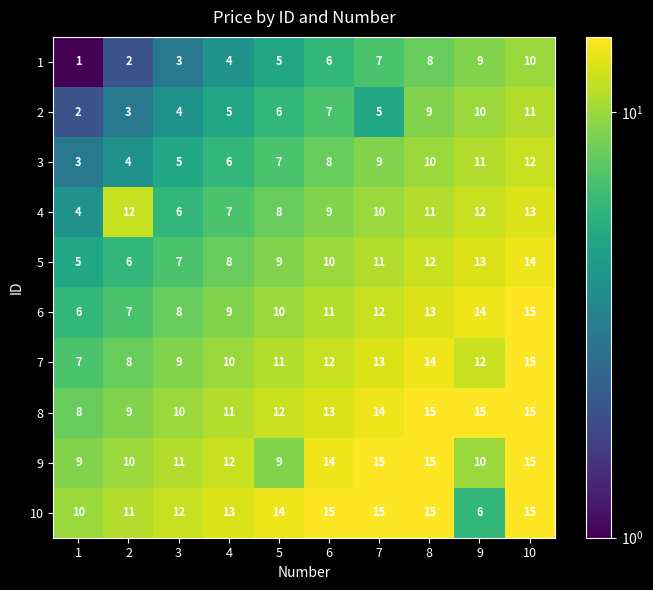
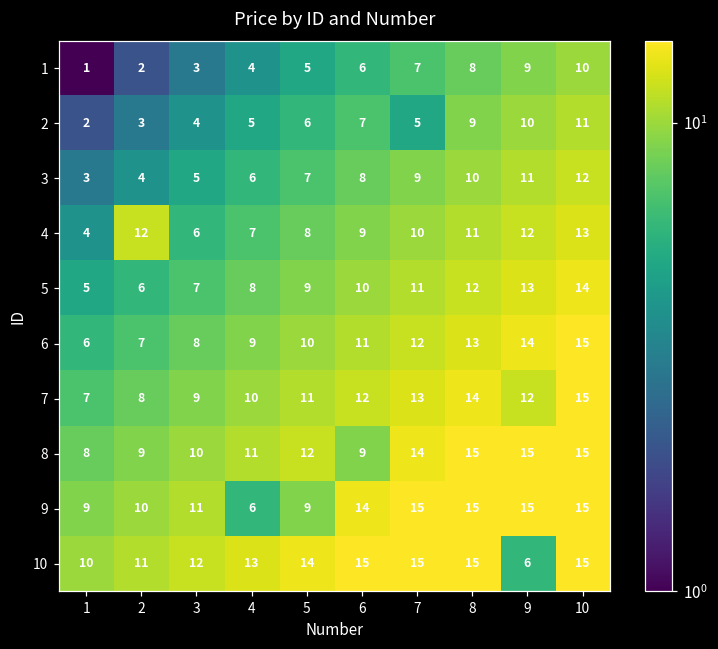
  {
    "1": {
      "1": 1,
      "2": 2,
      "3": 3,
      "4": 4,
      "5": 5,
      "6": 6,
      "7": 7,
      "8": 8,
      "9": 9,
      "10": 10
    },
    "2": {
      "1": 2,
      "2": 3,
      "3": 4,
      "4": 5,
      "5": 6,
      "6": 7,
      "7": 5,
      "8": 9,
      "9": 10,
      "10": 11
    },
    "3": {
      "1": 3,
      "2": 4,
      "3": 5,
      "4": 6,
      "5": 7,
      "6": 8,
      "7": 9,
      "8": 10,
      "9": 11,
      "10": 12
    },
    "4": {
      "1": 4,
      "2": 12,
      "3": 6,
      "4": 7,
      "5": 8,
      "6": 9,
      "7": 10,
      "8": 11,
      "9": 12,
      "10": 13
    },
    "5": {
      "1": 5,
      "2": 6,
      "3": 7,
      "4": 8,
      "5": 9,
      "6": 10,
      "7": 11,
      "8": 12,
      "9": 13,
      "10": 14
    },
    "6": {
      "1": 6,
      "2": 7,
      "3": 8,
      "4": 9,
      "5": 10,
      "6": 11,
      "7": 12,
      "8": 13,
      "9": 14,
      "10": 15
    },
    "7": {
      "1": 7,
      "2": 8,
      "3": 9,
      "4": 10,
      "5": 11,
      "6": 12,
      "7": 13,
      "8": 14,
      "9": 12,
      "10": 15
    },
    "8": {
      "1": 8,
      "2": 9,
      "3": 10,
      "4": 11,
      "5": 12,
-     "6": 13,
+     "6": 9,
      "7": 14,
      "8": 15,
      "9": 15,
      "10": 15
    },
    "9": {
      "1": 9,
      "2": 10,
      "3": 11,
-     "4": 12,
+     "4": 6,
      "5": 9,
      "6": 14,
      "7": 15,
      "8": 15,
-     "9": 10,
+     "9": 15,
      "10": 15
    },
    "10": {
      "1": 10,
      "2": 11,
      "3": 12,
      "4": 13,
      "5": 14,
      "6": 15,
      "7": 15,
      "8": 15,
      "9": 6,
      "10": 15
    }
  }
